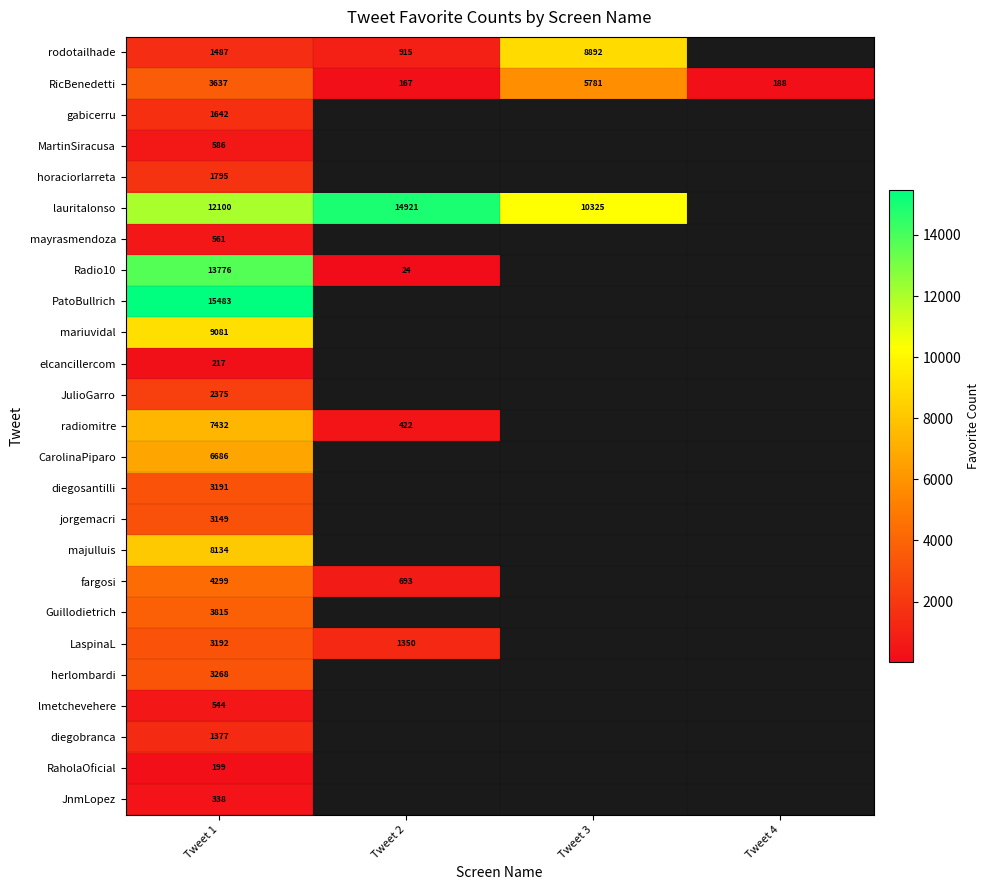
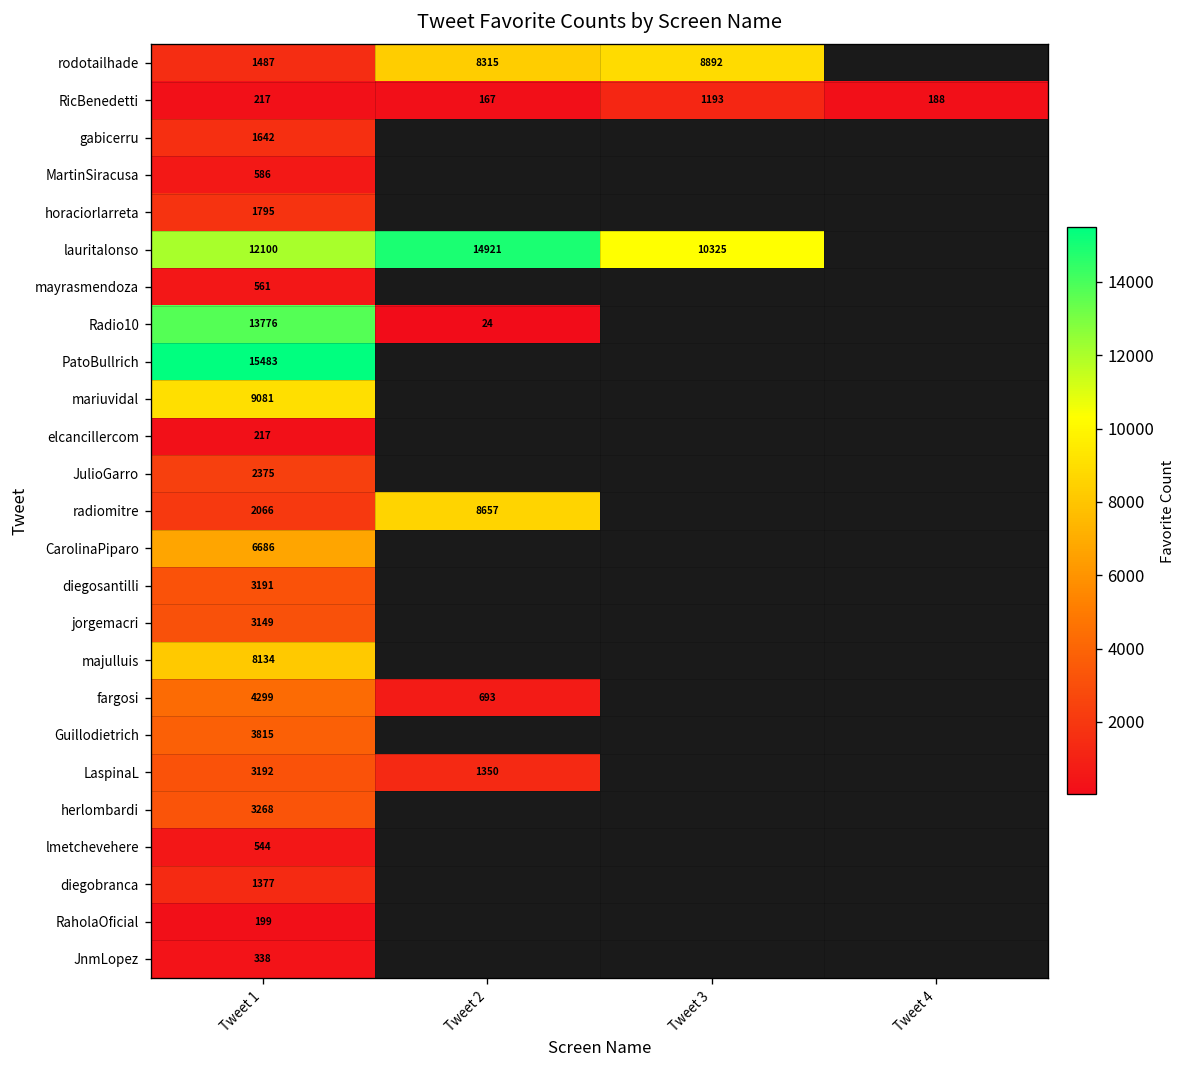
  {
    "rodotailhade": {
      "Tweet 1": 1487,
-     "Tweet 2": 915,
+     "Tweet 2": 8315,
      "Tweet 3": 8892
    },
    "RicBenedetti": {
-     "Tweet 1": 3637,
+     "Tweet 1": 217,
      "Tweet 2": 167,
-     "Tweet 3": 5781,
+     "Tweet 3": 1193,
      "Tweet 4": 188
    },
    "gabicerru": {
      "Tweet 1": 1642
    },
    "MartinSiracusa": {
      "Tweet 1": 586
    },
    "horaciorlarreta": {
      "Tweet 1": 1795
    },
    "lauritalonso": {
      "Tweet 1": 12100,
      "Tweet 2": 14921,
      "Tweet 3": 10325
    },
    "mayrasmendoza": {
      "Tweet 1": 561
    },
    "Radio10": {
      "Tweet 1": 13776,
      "Tweet 2": 24
    },
    "PatoBullrich": {
      "Tweet 1": 15483
    },
    "mariuvidal": {
      "Tweet 1": 9081
    },
    "elcancillercom": {
      "Tweet 1": 217
    },
    "JulioGarro": {
      "Tweet 1": 2375
    },
    "radiomitre": {
-     "Tweet 1": 7432,
-     "Tweet 2": 422
+     "Tweet 1": 2066,
+     "Tweet 2": 8657
    },
    "CarolinaPiparo": {
      "Tweet 1": 6686
    },
    "diegosantilli": {
      "Tweet 1": 3191
    },
    "jorgemacri": {
      "Tweet 1": 3149
    },
    "majulluis": {
      "Tweet 1": 8134
    },
    "fargosi": {
      "Tweet 1": 4299,
      "Tweet 2": 693
    },
    "Guillodietrich": {
      "Tweet 1": 3815
    },
    "LaspinaL": {
      "Tweet 1": 3192,
      "Tweet 2": 1350
    },
    "herlombardi": {
      "Tweet 1": 3268
    },
    "lmetchevehere": {
      "Tweet 1": 544
    },
    "diegobranca": {
      "Tweet 1": 1377
    },
    "RaholaOficial": {
      "Tweet 1": 199
    },
    "JnmLopez": {
      "Tweet 1": 338
    }
  }
